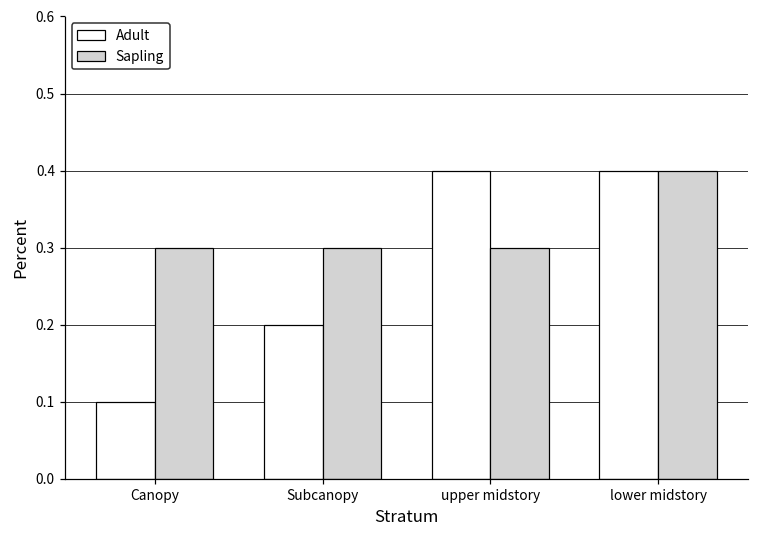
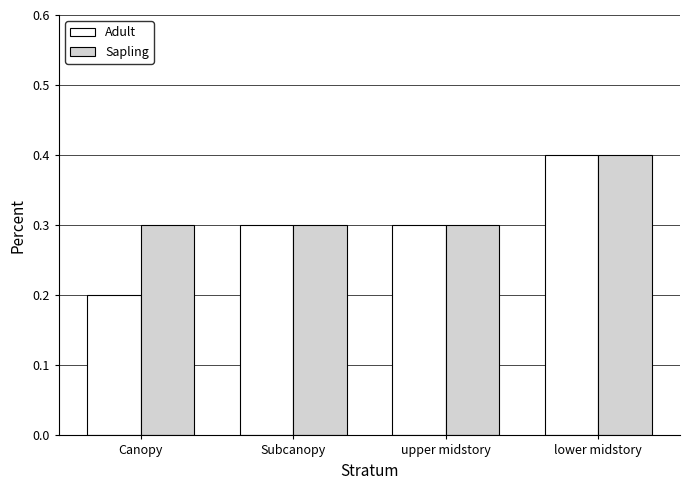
  {
    "Adult": {
-     "Canopy": 0.1,
-     "Subcanopy": 0.2,
-     "upper midstory": 0.4,
+     "Canopy": 0.2,
+     "Subcanopy": 0.3,
+     "upper midstory": 0.3,
      "lower midstory": 0.4
    },
    "Sapling": {
      "Canopy": 0.3,
      "Subcanopy": 0.3,
      "upper midstory": 0.3,
      "lower midstory": 0.4
    }
  }
